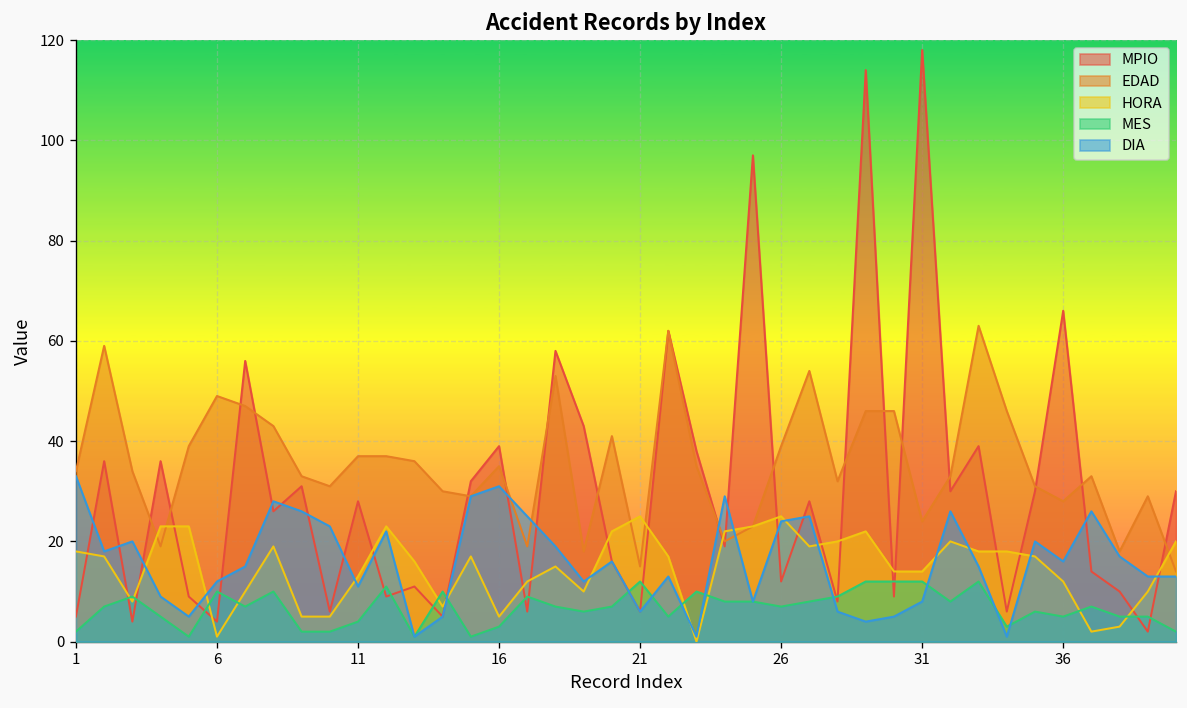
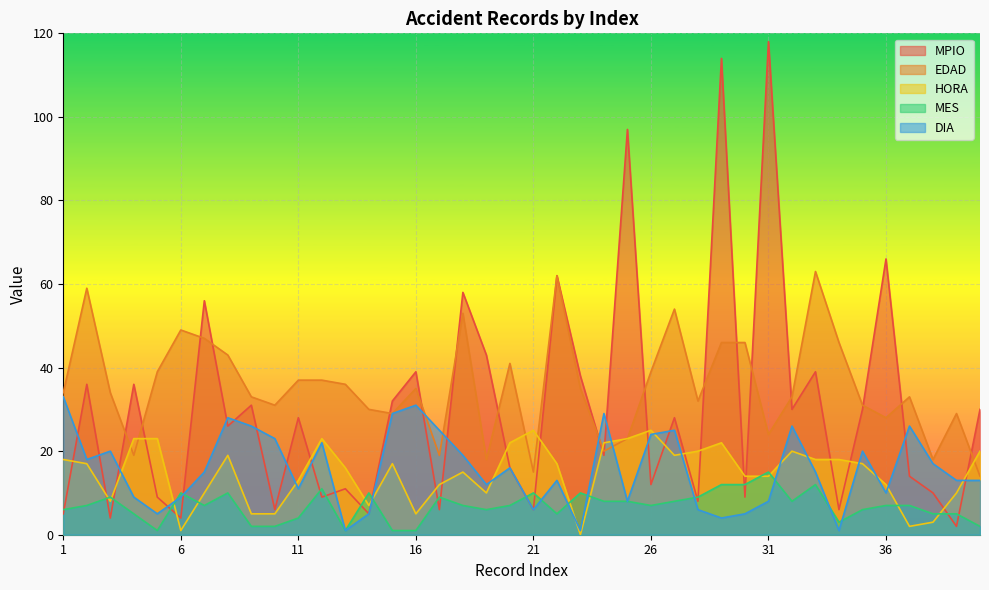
  {
    "HORA": {
      "1": 18,
      "6": 1,
      "11": 13,
      "16": 5,
      "21": 25,
      "26": 25,
      "31": 14,
      "36": 12
    },
    "MES": {
-     "1": 2,
+     "1": 6,
      "6": 10,
      "11": 4,
-     "16": 3,
-     "21": 12,
+     "16": 1,
+     "21": 10,
      "26": 7,
-     "31": 12,
-     "36": 5
+     "31": 15,
+     "36": 7
    },
    "DIA": {
      "1": 33,
-     "6": 12,
+     "6": 9,
      "11": 11,
      "16": 31,
      "26": 24,
      "31": 8,
-     "36": 16
+     "36": 10
    }
  }
